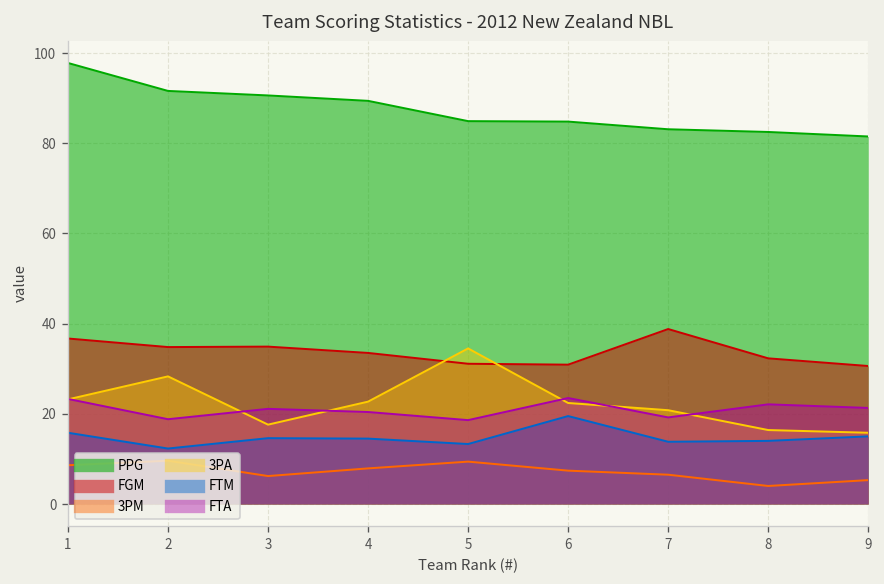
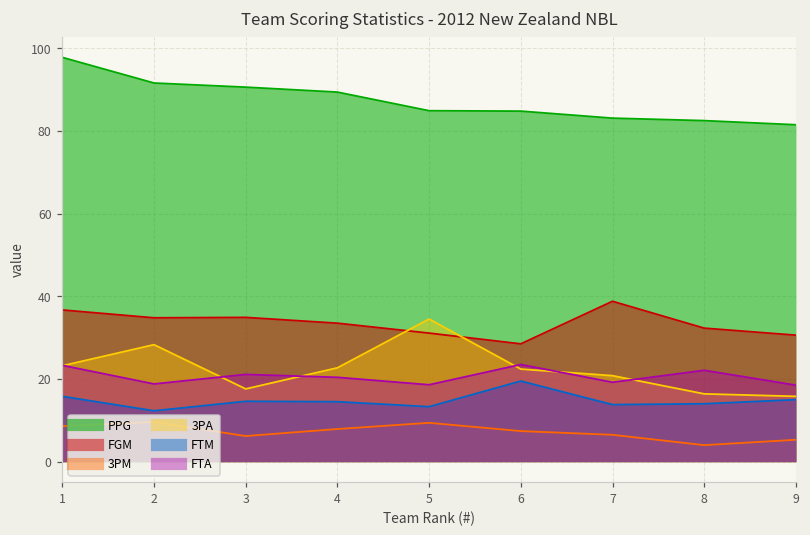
  {
    "PPG": {
      "1": 98,
      "2": 92,
      "3": 91,
      "4": 89,
      "5": 85,
      "6": 85,
      "7": 83,
      "8": 83,
      "9": 82
    },
    "FGM": {
      "1": 37,
      "2": 35,
      "3": 35,
      "4": 34,
      "5": 31,
-     "6": 31,
+     "6": 29,
      "7": 39,
      "8": 32,
      "9": 31
    },
    "3PM": {
      "1": 9,
      "3": 6,
      "4": 8,
      "5": 9,
      "6": 7,
      "7": 7,
      "8": 4,
      "9": 5
    },
    "3PA": {
      "2": 28,
      "3": 18,
      "4": 23,
      "5": 35,
      "6": 22,
      "7": 21,
      "8": 16,
      "9": 16
    },
    "FTM": {
      "1": 16,
      "2": 12,
      "3": 15,
      "4": 15,
      "5": 13,
      "6": 20,
      "7": 14,
      "8": 14,
      "9": 15
    },
    "FTA": {
      "2": 19,
      "3": 21,
      "4": 20,
      "5": 19,
      "6": 24,
      "7": 19,
      "8": 22,
-     "9": 21
+     "9": 19
    }
  }
